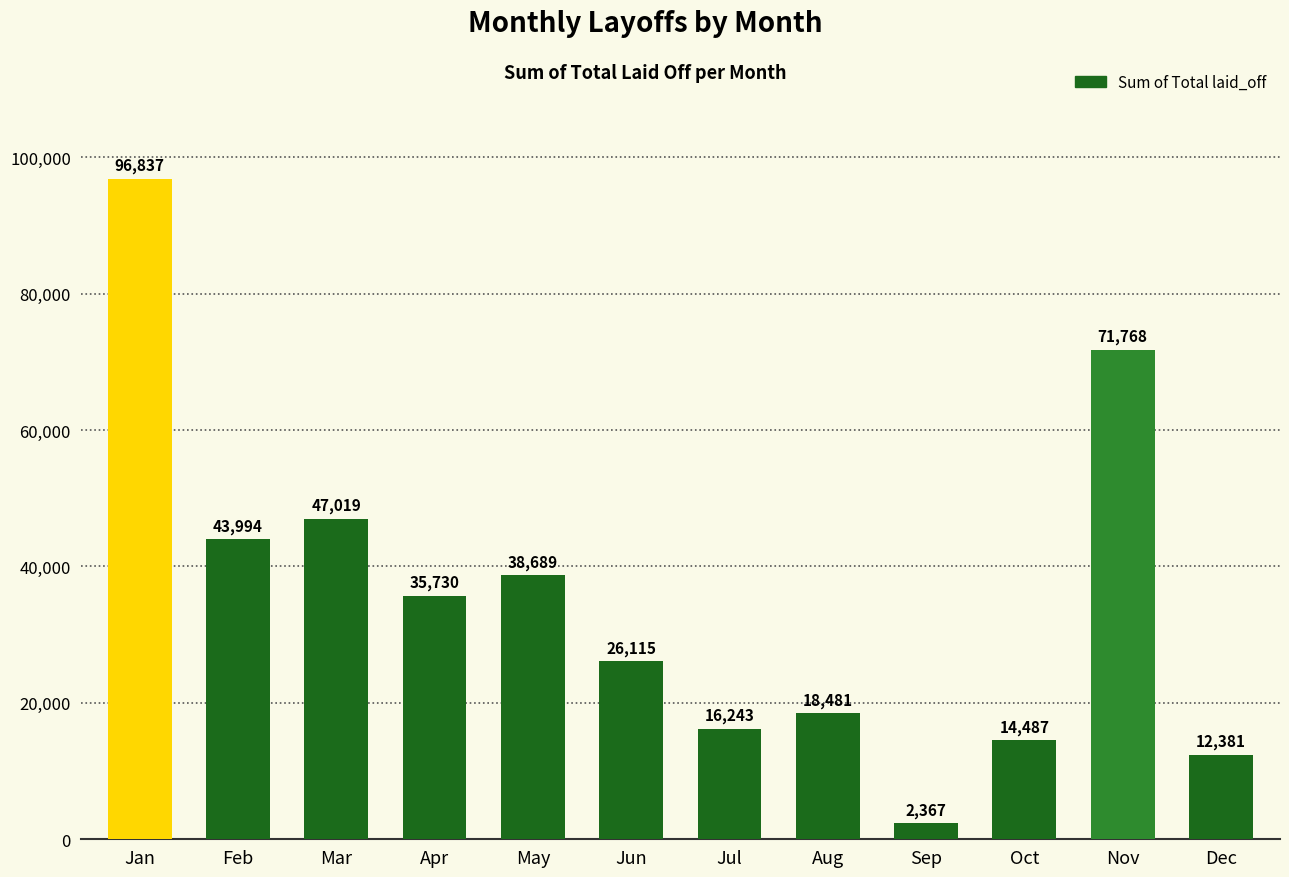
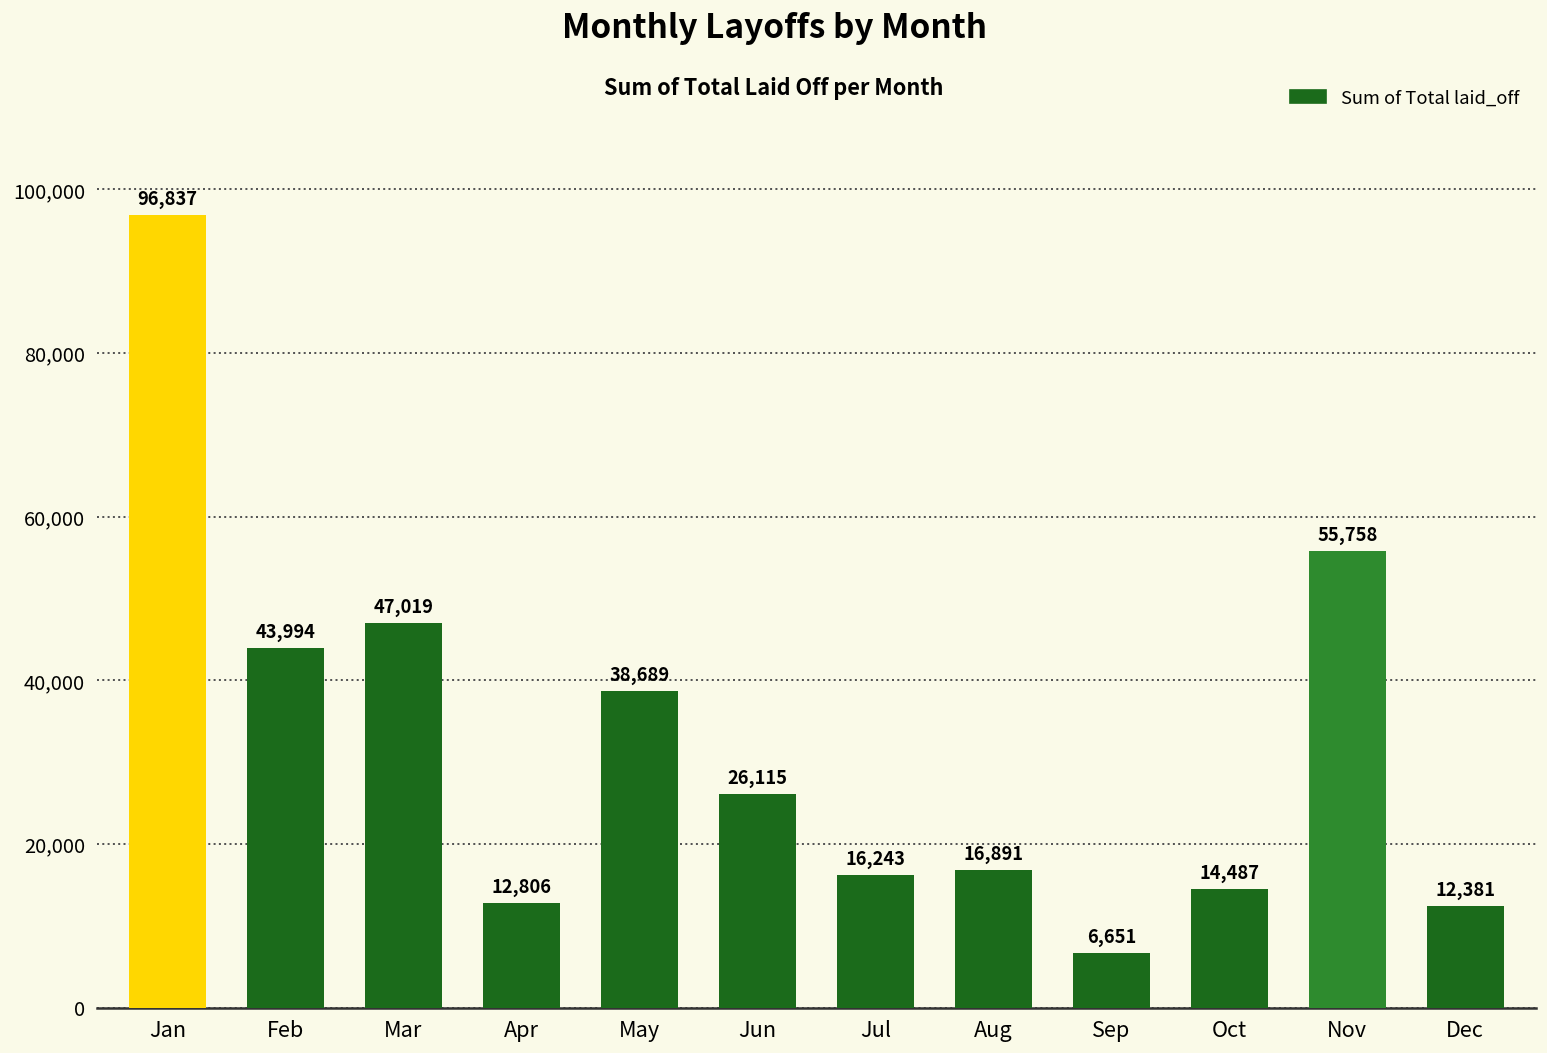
  {
    "Jan": "96,837",
    "Feb": "43,994",
    "Mar": "47,019",
-   "Apr": "35,730",
+   "Apr": "12,806",
    "May": "38,689",
    "Jun": "26,115",
    "Jul": "16,243",
-   "Aug": "18,481",
-   "Sep": "2,367",
+   "Aug": "16,891",
+   "Sep": "6,651",
    "Oct": "14,487",
-   "Nov": "71,768",
+   "Nov": "55,758",
    "Dec": "12,381"
  }
